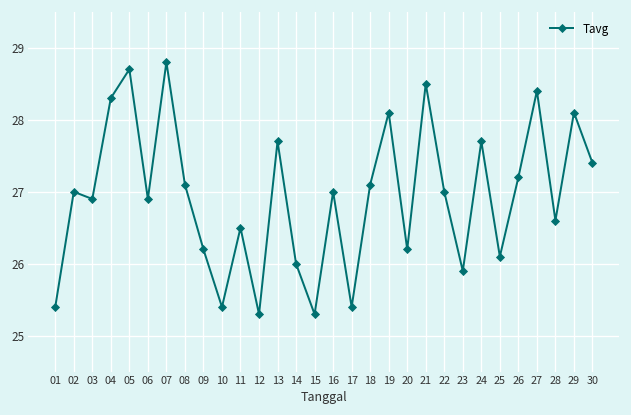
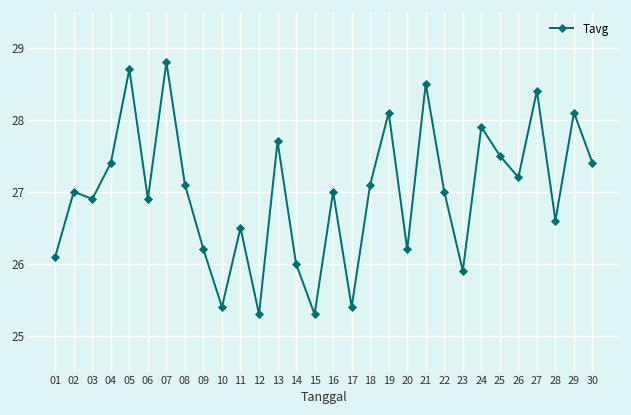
  {
-   "01": 25.4,
+   "01": 26.1,
    "02": 27.0,
    "03": 26.9,
-   "04": 28.3,
+   "04": 27.4,
    "05": 28.7,
    "06": 26.9,
    "07": 28.8,
    "08": 27.1,
    "09": 26.2,
    "10": 25.4,
    "11": 26.5,
    "12": 25.3,
    "13": 27.7,
    "14": 26.0,
    "15": 25.3,
    "16": 27.0,
    "17": 25.4,
    "18": 27.1,
    "19": 28.1,
    "20": 26.2,
    "21": 28.5,
    "22": 27.0,
    "23": 25.9,
-   "24": 27.7,
-   "25": 26.1,
+   "24": 27.9,
+   "25": 27.5,
    "26": 27.2,
    "27": 28.4,
    "28": 26.6,
    "29": 28.1,
    "30": 27.4
  }
